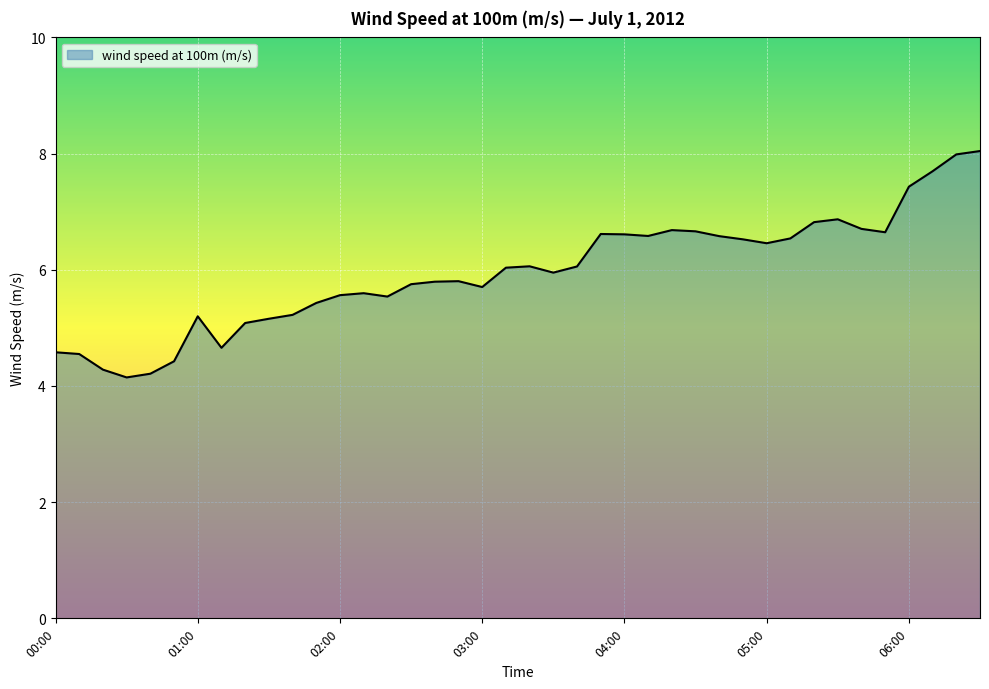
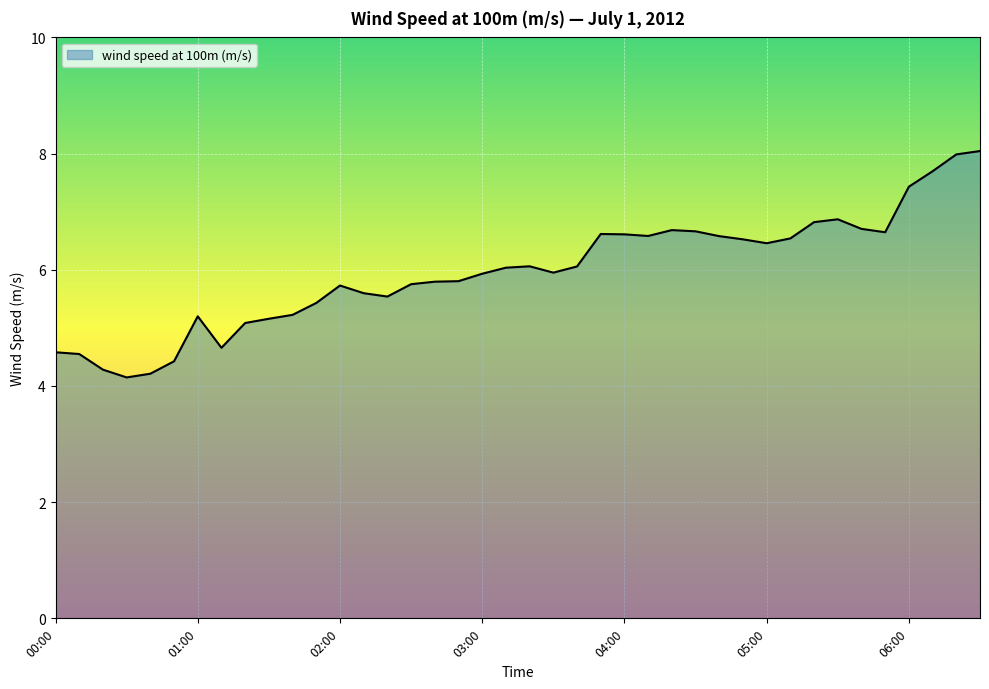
  {
    "00:00": 4.6,
    "01:00": 5.2,
-   "02:00": 5.6,
-   "03:00": 5.7,
+   "02:00": 5.7,
+   "03:00": 5.9,
    "04:00": 6.6,
    "05:00": 6.5,
    "06:00": 7.4
  }
